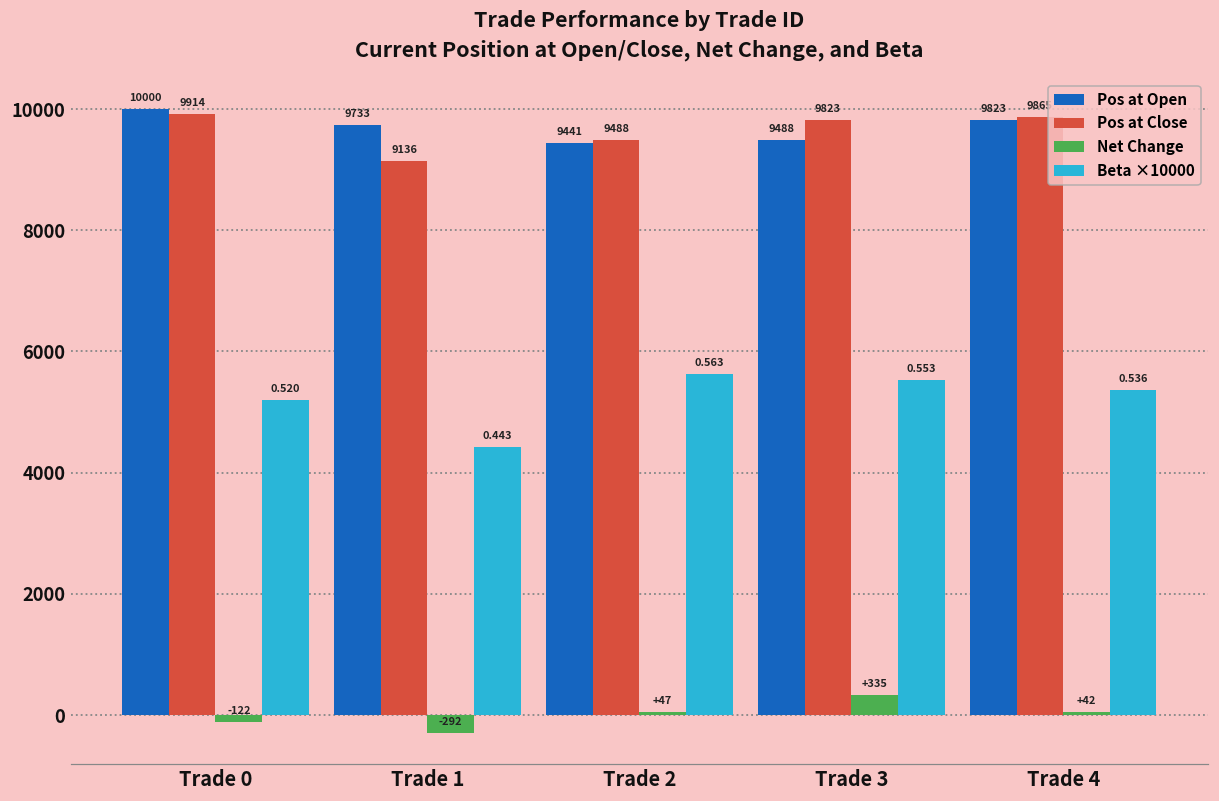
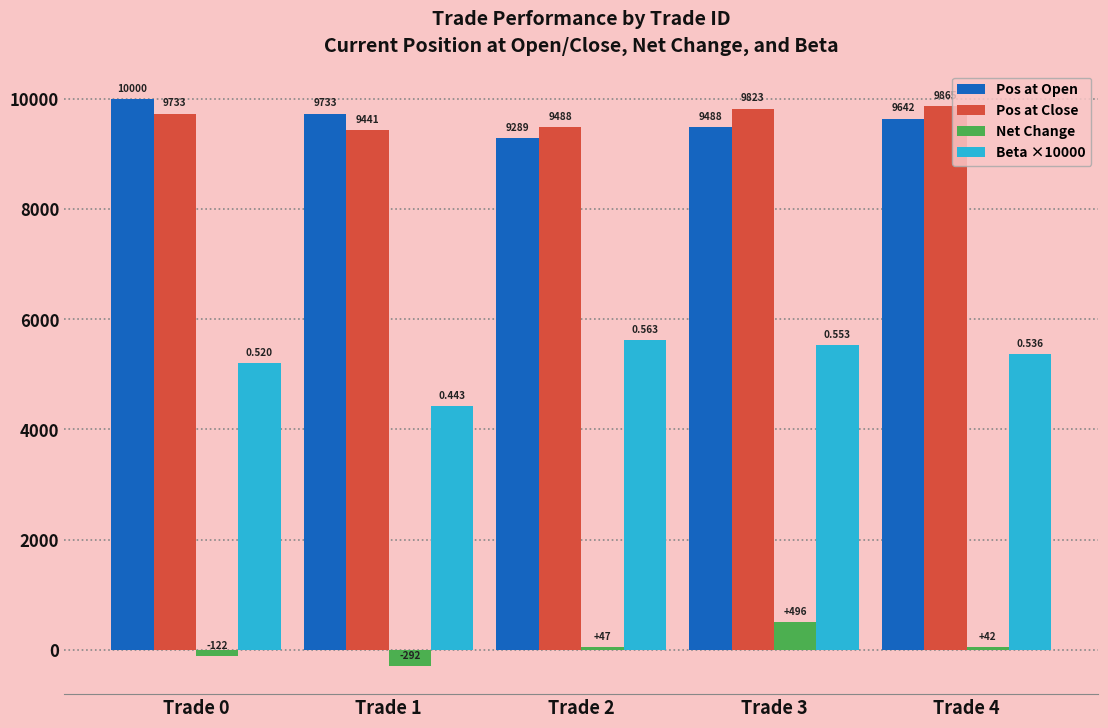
  {
    "Pos at Open": {
      "Trade 0": "10000",
      "Trade 1": "9733",
-     "Trade 2": "9441",
+     "Trade 2": "9289",
      "Trade 3": "9488",
-     "Trade 4": "9823"
+     "Trade 4": "9642"
    },
    "Pos at Close": {
-     "Trade 0": "9914",
-     "Trade 1": "9136",
+     "Trade 0": "9733",
+     "Trade 1": "9441",
      "Trade 2": "9488",
      "Trade 3": "9823"
    },
    "Net Change": {
      "Trade 0": "-122",
      "Trade 1": "-292",
      "Trade 2": "+47",
-     "Trade 3": "+335",
+     "Trade 3": "+496",
      "Trade 4": "+42"
    }
  }
